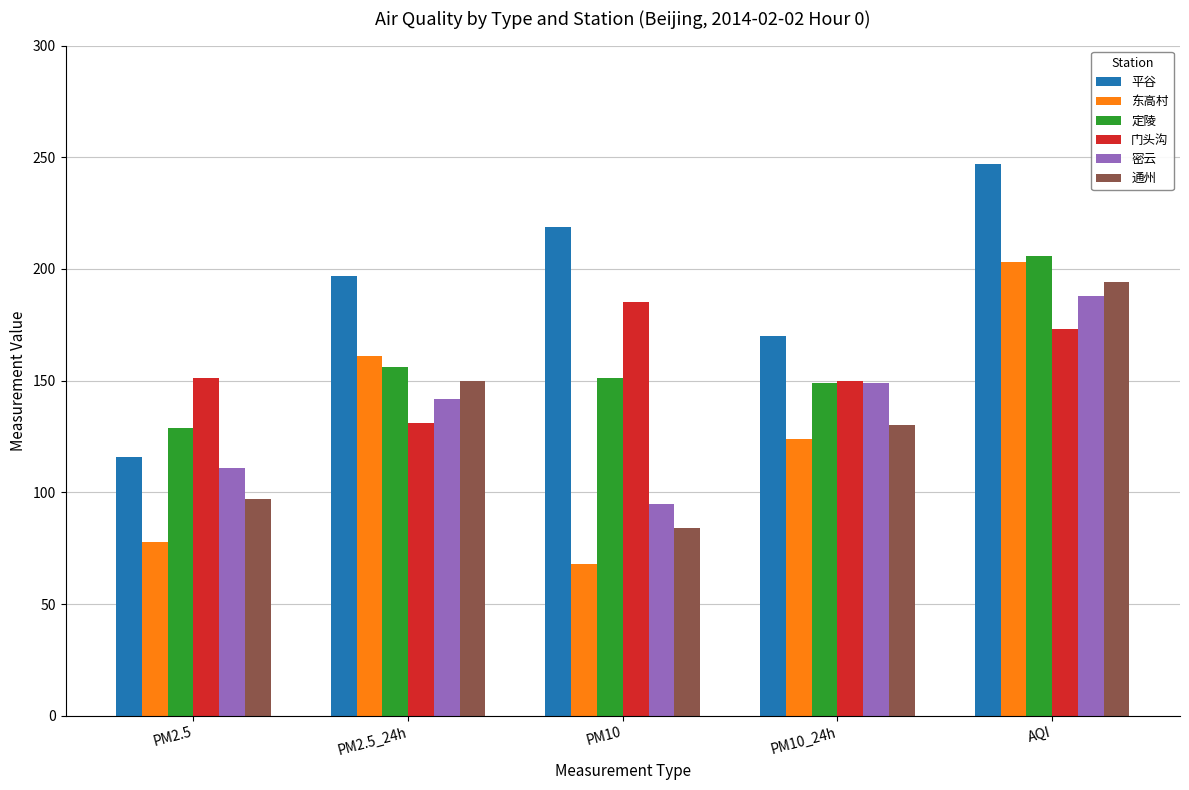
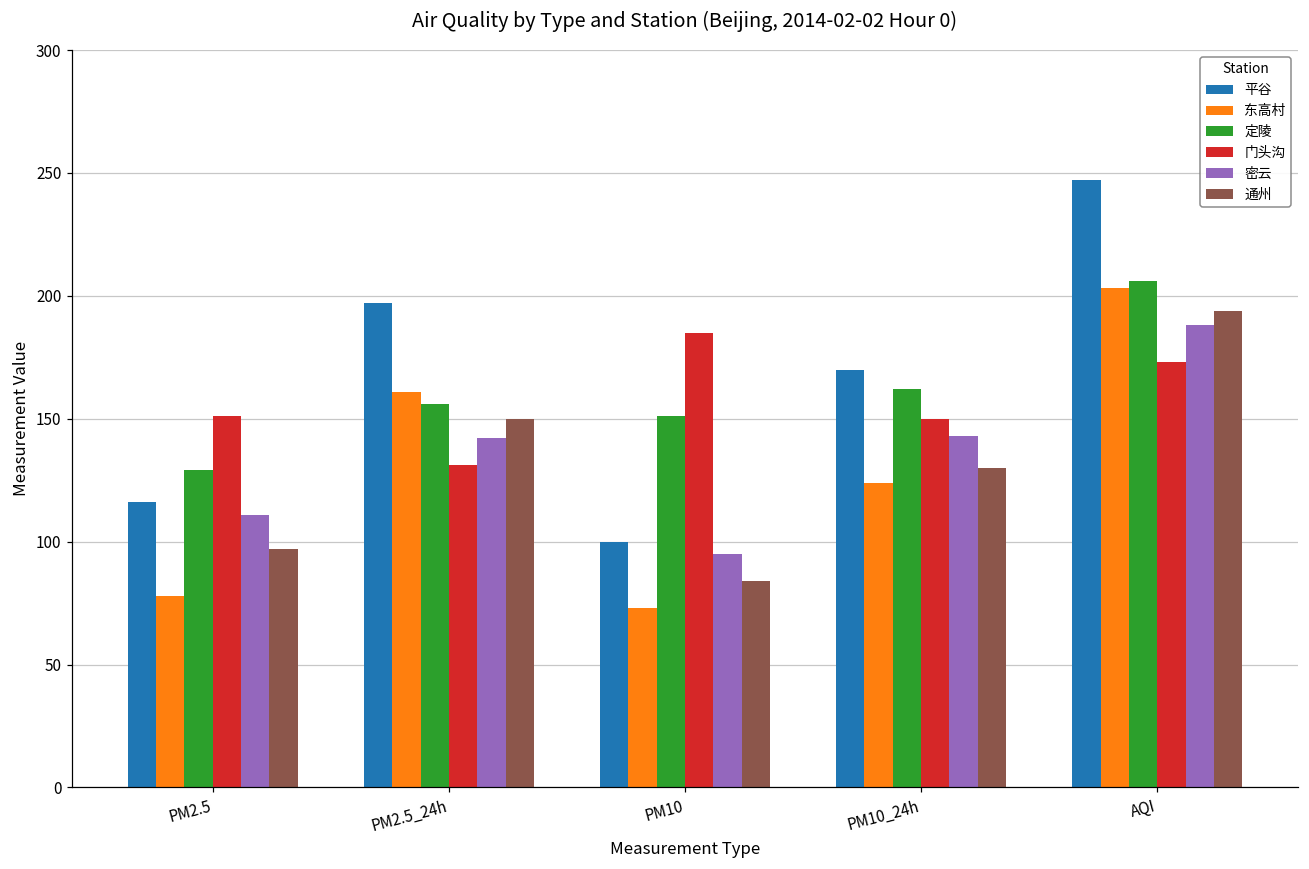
  {
    "平谷": {
      "PM2.5": 116,
      "PM2.5_24h": 197,
-     "PM10": 219,
+     "PM10": 100,
      "PM10_24h": 170,
      "AQI": 247
    },
    "东高村": {
      "PM2.5": 78,
      "PM2.5_24h": 161,
-     "PM10": 68,
+     "PM10": 73,
      "PM10_24h": 124,
      "AQI": 203
    },
    "定陵": {
      "PM2.5": 129,
      "PM2.5_24h": 156,
      "PM10": 151,
-     "PM10_24h": 149,
+     "PM10_24h": 162,
      "AQI": 206
    },
    "门头沟": {
      "PM2.5": 151,
      "PM2.5_24h": 131,
      "PM10": 185,
      "PM10_24h": 150,
      "AQI": 173
    },
    "密云": {
      "PM2.5": 111,
      "PM2.5_24h": 142,
      "PM10": 95,
-     "PM10_24h": 149,
+     "PM10_24h": 143,
      "AQI": 188
    },
    "通州": {
      "PM2.5": 97,
      "PM2.5_24h": 150,
      "PM10": 84,
      "PM10_24h": 130,
      "AQI": 194
    }
  }
